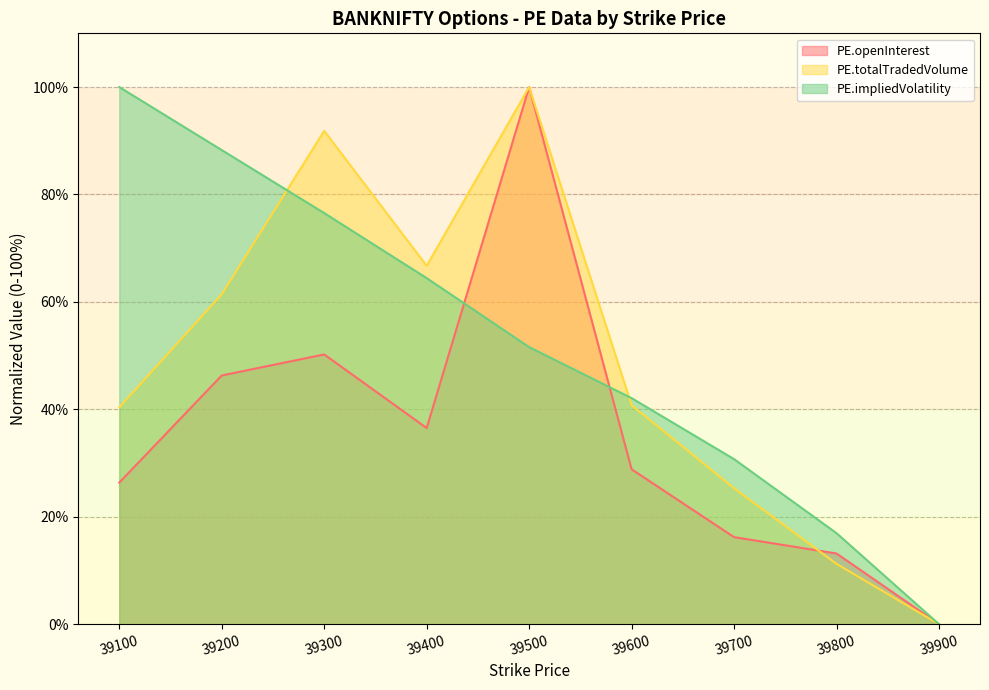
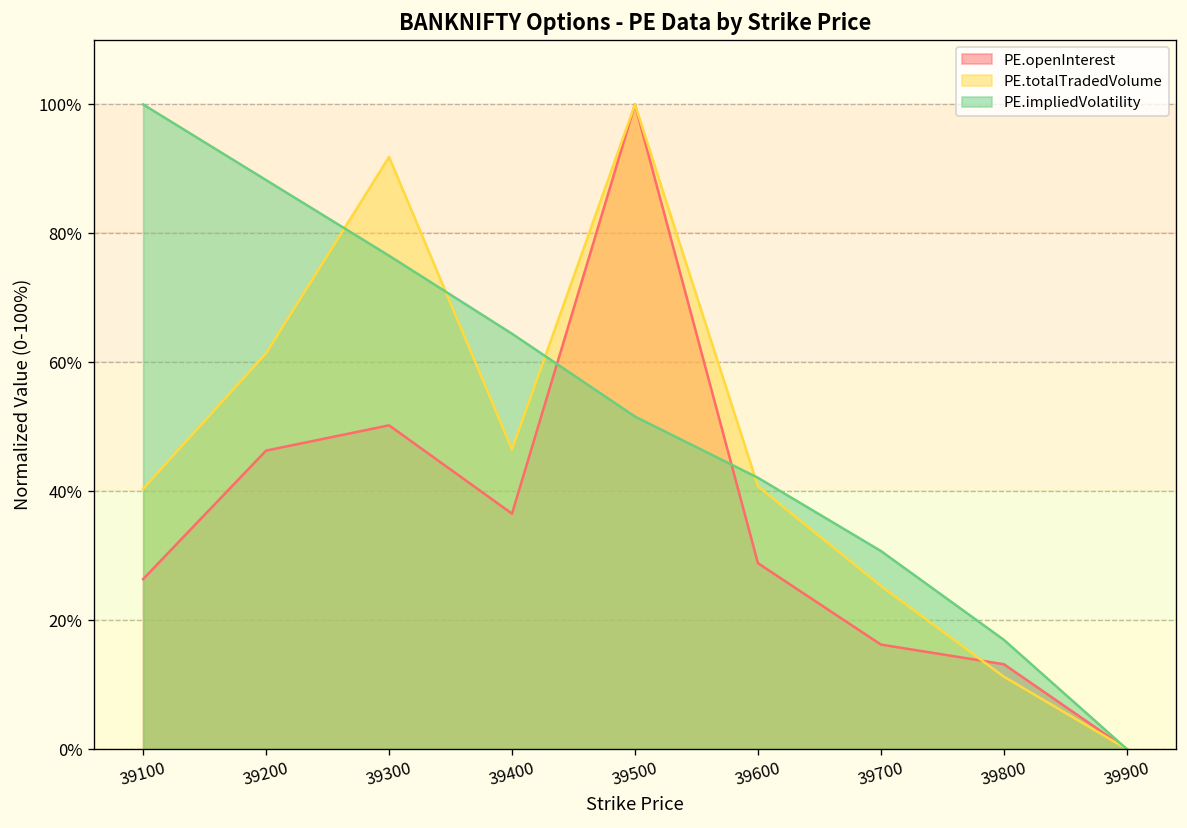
  {
    "PE.openInterest": {
      "39100": "26%",
      "39200": "46%",
      "39300": "50%",
      "39400": "37%",
      "39600": "29%",
      "39700": "16%",
      "39800": "13%"
    },
    "PE.totalTradedVolume": {
      "39100": "40%",
      "39200": "61%",
      "39300": "92%",
-     "39400": "67%",
+     "39400": "46%",
      "39600": "41%",
      "39700": "25%",
      "39800": "11%"
    },
    "PE.impliedVolatility": {
      "39100": "100%",
      "39200": "88%",
      "39300": "77%",
      "39400": "64%",
      "39500": "52%",
      "39600": "42%",
      "39700": "31%",
      "39800": "17%"
    }
  }
